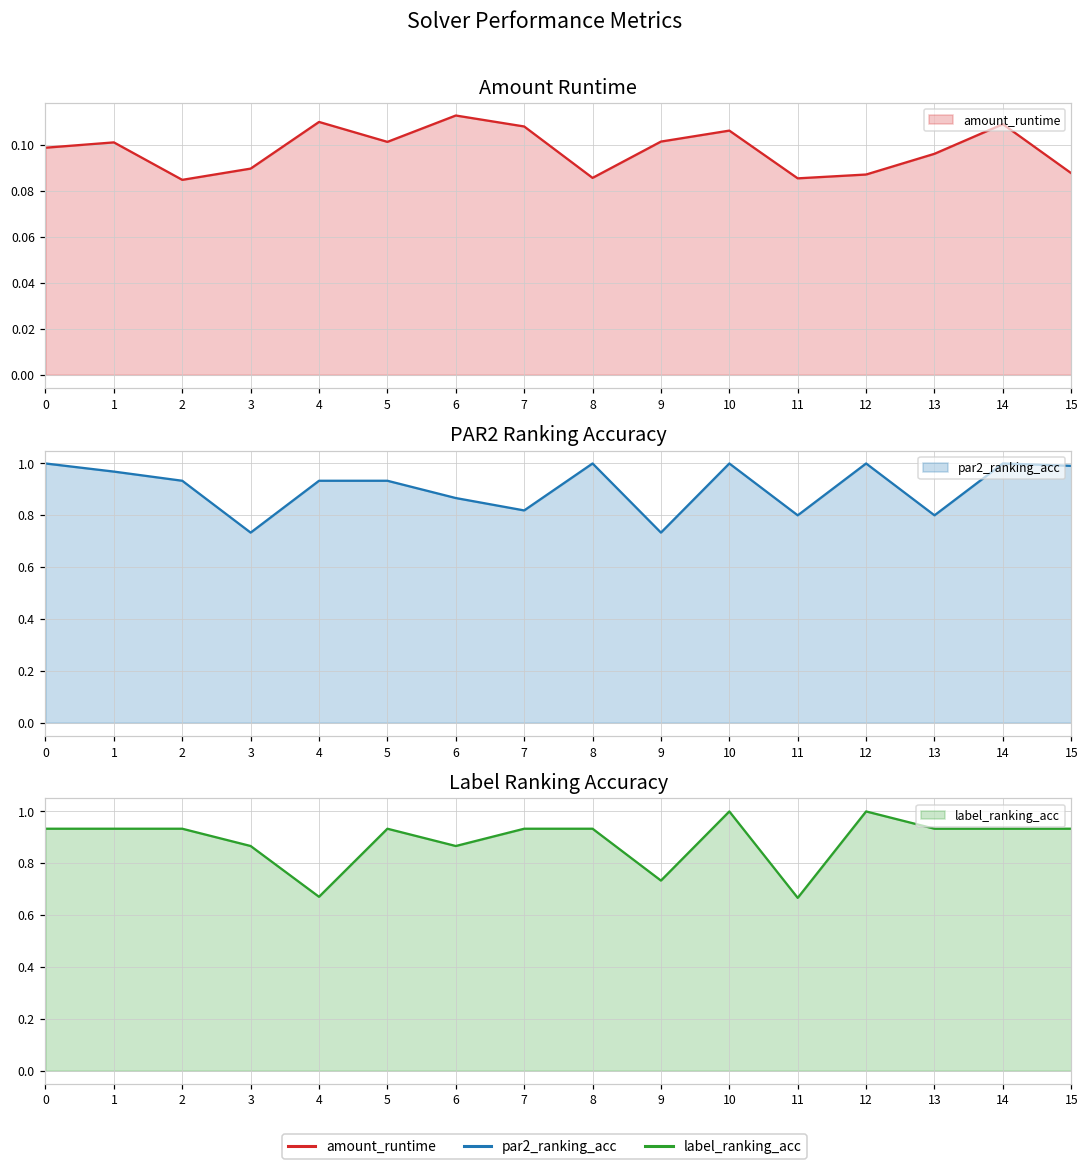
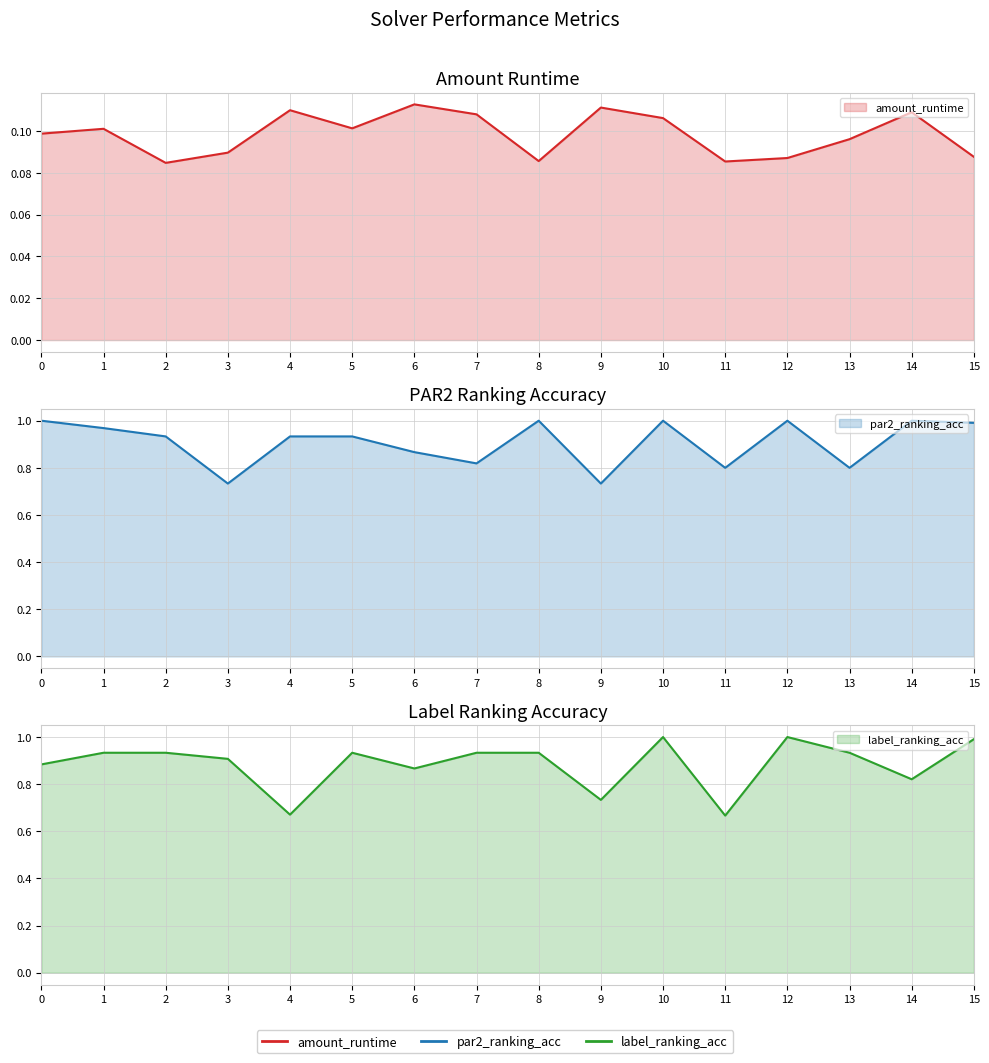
  {
    "Amount Runtime": {
      "0": 0.099,
      "1": 0.101,
      "2": 0.085,
      "3": 0.090,
      "4": 0.110,
      "5": 0.101,
      "6": 0.113,
      "7": 0.108,
      "8": 0.086,
-     "9": 0.101,
+     "9": 0.111,
      "10": 0.106,
      "11": 0.085,
      "12": 0.087,
      "13": 0.096,
      "15": 0.088
    },
    "PAR2 Ranking Accuracy": {
      "0": 1.00,
      "1": 0.97,
      "2": 0.93,
      "3": 0.73,
      "4": 0.93,
      "5": 0.93,
      "6": 0.87,
      "7": 0.82,
      "8": 1.00,
      "9": 0.73,
      "10": 1.00,
      "11": 0.80,
      "12": 1.00,
      "13": 0.80,
      "15": 0.99
    },
    "Label Ranking Accuracy": {
-     "0": 0.93,
+     "0": 0.88,
      "1": 0.93,
      "2": 0.93,
-     "3": 0.87,
+     "3": 0.91,
      "4": 0.67,
      "5": 0.93,
      "6": 0.87,
      "7": 0.93,
      "8": 0.93,
      "9": 0.73,
      "10": 1.00,
      "11": 0.67,
      "12": 1.00,
      "13": 0.93,
-     "14": 0.93,
-     "15": 0.93
+     "14": 0.82,
+     "15": 0.99
    }
  }
